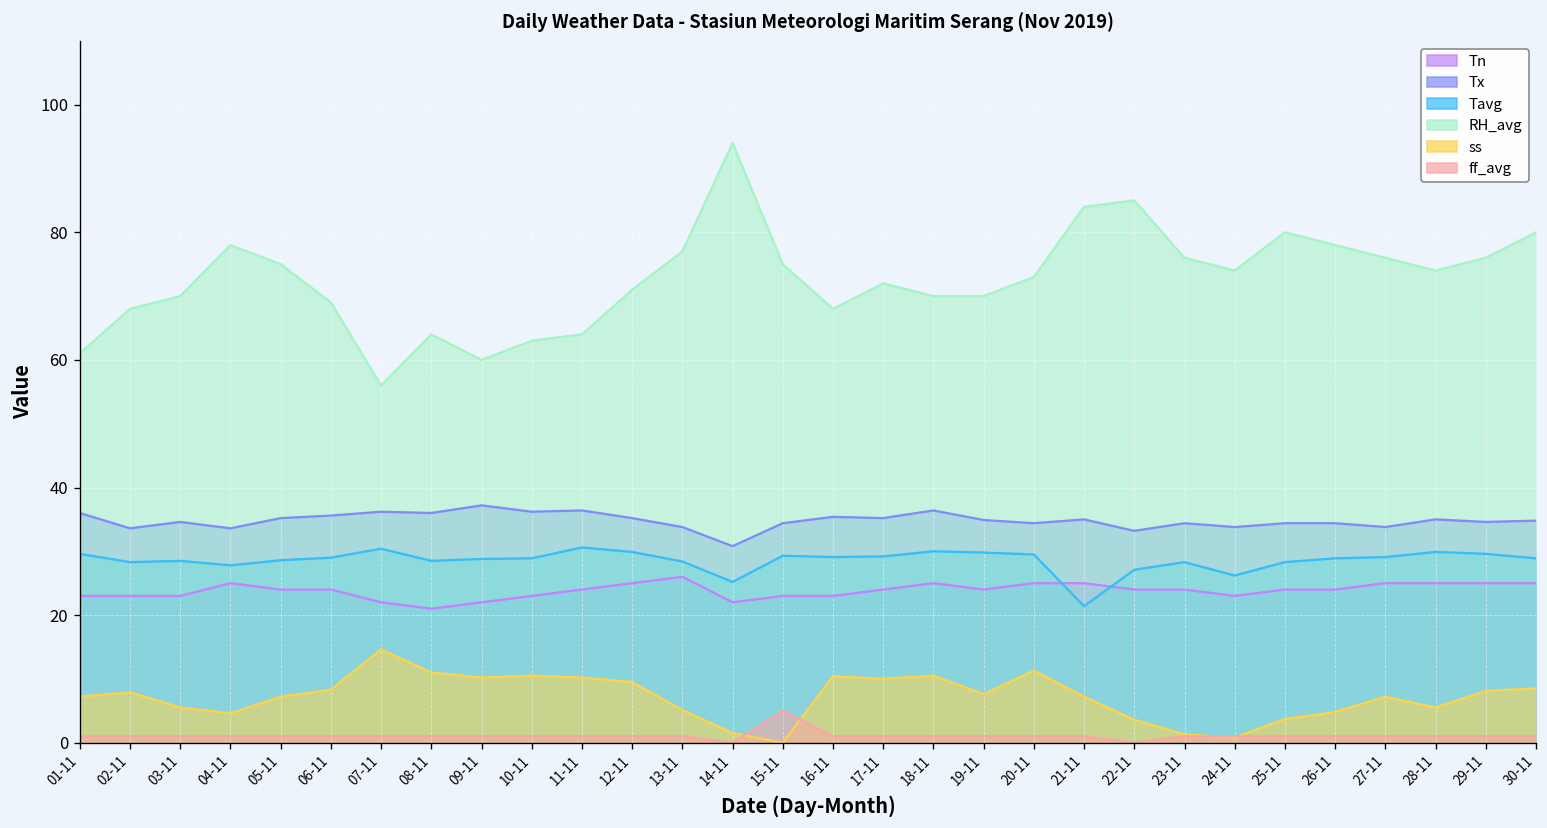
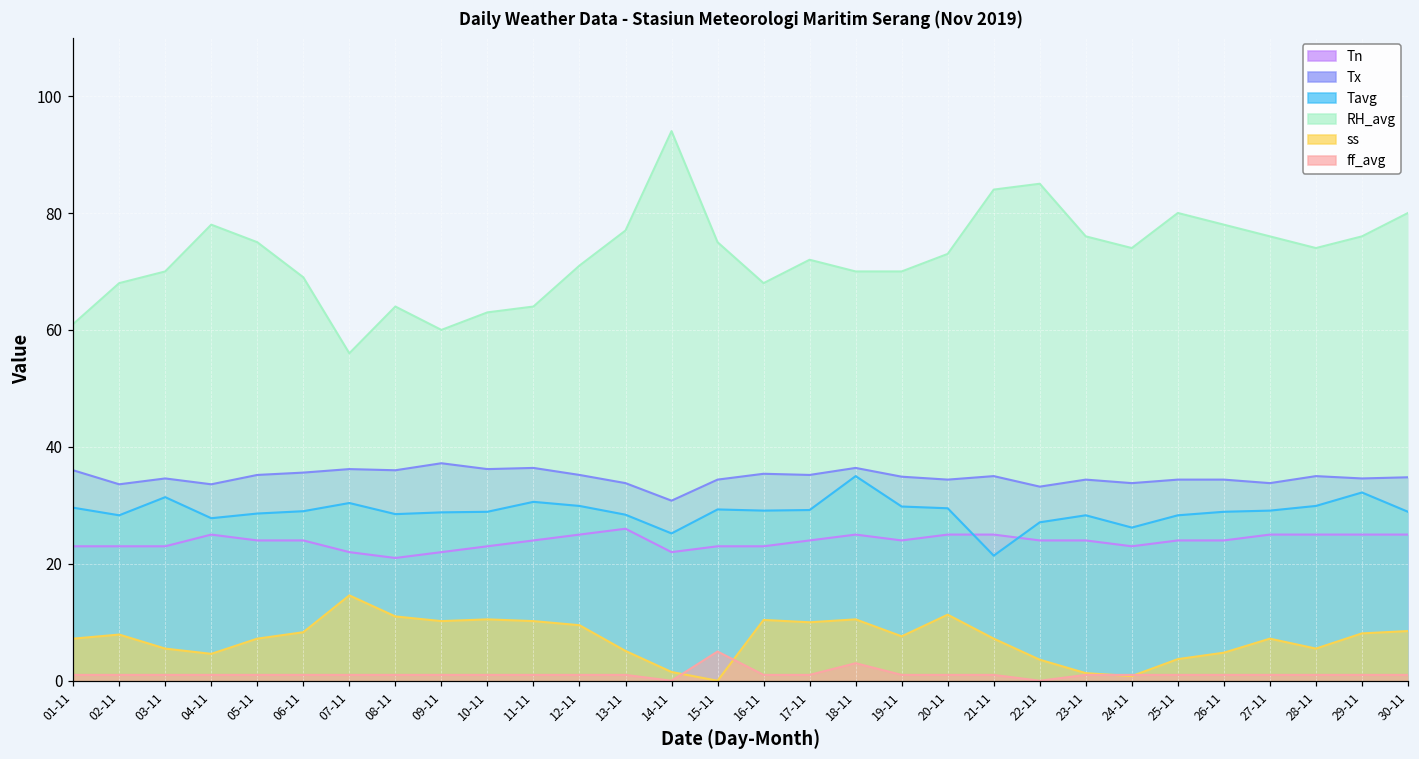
  {
    "Tavg": {
      "01-11": 30,
      "02-11": 28,
-     "03-11": 29,
+     "03-11": 31,
      "04-11": 28,
      "05-11": 29,
      "06-11": 29,
      "07-11": 30,
      "08-11": 29,
      "09-11": 29,
      "10-11": 29,
      "11-11": 31,
      "12-11": 30,
      "13-11": 28,
      "14-11": 25,
      "15-11": 29,
      "16-11": 29,
      "17-11": 29,
-     "18-11": 30,
+     "18-11": 35,
      "19-11": 30,
      "20-11": 30,
      "21-11": 21,
      "22-11": 27,
      "23-11": 28,
      "24-11": 26,
      "25-11": 28,
      "26-11": 29,
      "27-11": 29,
      "28-11": 30,
-     "29-11": 30,
+     "29-11": 32,
      "30-11": 29
    },
    "RH_avg": {
      "01-11": 61,
      "02-11": 68,
      "03-11": 70,
      "04-11": 78,
      "05-11": 75,
      "06-11": 69,
      "07-11": 56,
      "08-11": 64,
      "09-11": 60,
      "10-11": 63,
      "11-11": 64,
      "12-11": 71,
      "13-11": 77,
      "14-11": 94,
      "15-11": 75,
      "16-11": 68,
      "17-11": 72,
      "18-11": 70,
      "19-11": 70,
      "20-11": 73,
      "21-11": 84,
      "22-11": 85,
      "23-11": 76,
      "24-11": 74,
      "25-11": 80,
      "26-11": 78,
      "27-11": 76,
      "28-11": 74,
      "29-11": 76,
      "30-11": 80
    },
    "ss": {
      "01-11": 7,
      "02-11": 8,
      "03-11": 6,
      "04-11": 5,
      "05-11": 7,
      "06-11": 8,
      "07-11": 15,
      "08-11": 11,
      "09-11": 10,
      "10-11": 11,
      "11-11": 10,
      "12-11": 10,
      "13-11": 5,
      "14-11": 2,
      "15-11": 0,
      "16-11": 10,
      "17-11": 10,
      "18-11": 11,
      "19-11": 8,
      "20-11": 11,
      "21-11": 7,
      "22-11": 4,
      "25-11": 4,
      "26-11": 5,
      "27-11": 7,
      "28-11": 6,
      "29-11": 8,
      "30-11": 9
    },
    "ff_avg": {
      "01-11": 1,
      "02-11": 1,
      "03-11": 1,
      "04-11": 1,
      "05-11": 1,
      "06-11": 1,
      "07-11": 1,
      "08-11": 1,
      "09-11": 1,
      "10-11": 1,
      "11-11": 1,
      "12-11": 1,
      "13-11": 1,
      "14-11": 0,
      "15-11": 5,
      "16-11": 1,
      "17-11": 1,
-     "18-11": 1,
+     "18-11": 3,
      "19-11": 1,
      "20-11": 1,
      "21-11": 1,
      "22-11": 0,
      "25-11": 1,
      "26-11": 1,
      "27-11": 1,
      "28-11": 1,
      "29-11": 1,
      "30-11": 1
    }
  }
